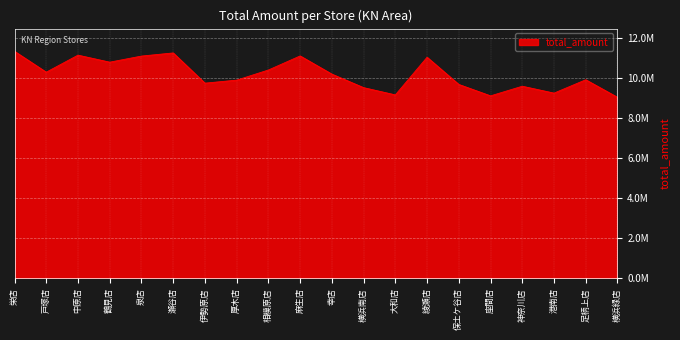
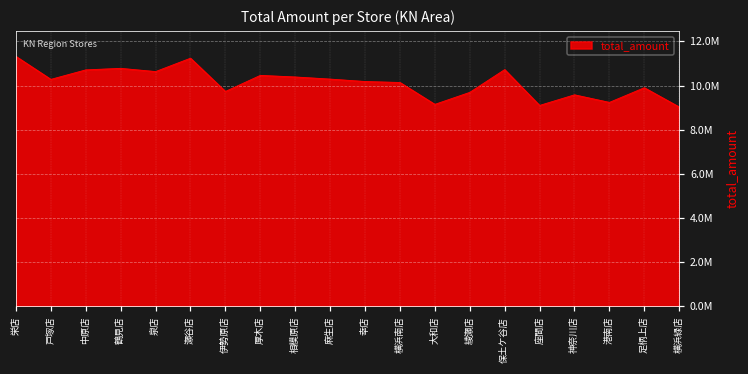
  {
    "栄店": 11300000,
    "戸塚店": 10300000,
-   "中原店": 11100000,
+   "中原店": 10700000,
    "鶴見店": 10800000,
-   "泉店": 11100000,
+   "泉店": 10600000,
    "瀬谷店": 11200000,
    "伊勢原店": 9700000,
-   "厚木店": 9900000,
+   "厚木店": 10500000,
    "相模原店": 10400000,
-   "麻生店": 11100000,
+   "麻生店": 10300000,
    "幸店": 10200000,
-   "横浜南店": 9500000,
+   "横浜南店": 10100000,
    "大和店": 9100000,
-   "綾瀬店": 11000000,
-   "保土ケ谷店": 9700000,
+   "綾瀬店": 9700000,
+   "保土ケ谷店": 10700000,
    "座間店": 9100000,
    "神奈川店": 9600000,
    "港南店": 9200000,
    "足柄上店": 9900000,
    "横浜緑店": 9000000
  }
